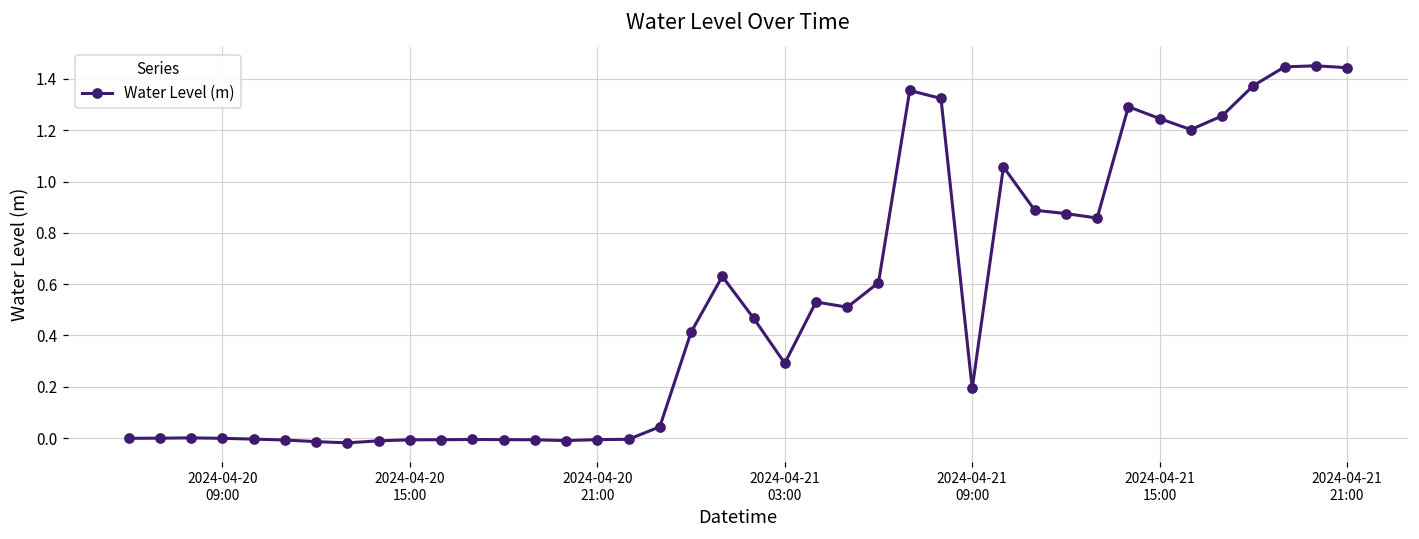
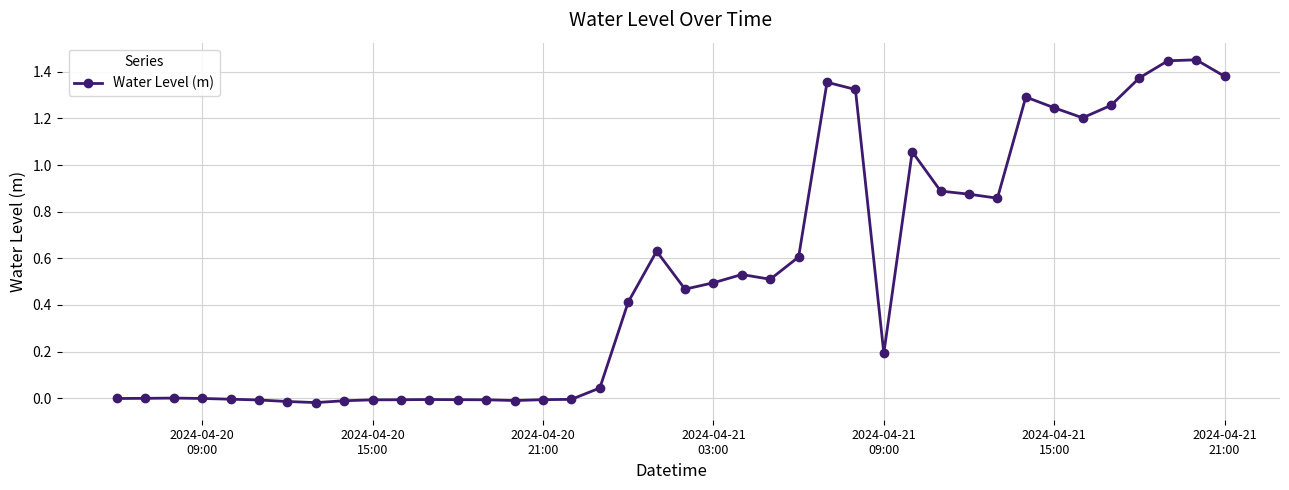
  {
    "2024-04-20 09:00": 0.00,
    "2024-04-20 15:00": -0.01,
    "2024-04-20 21:00": -0.01,
-   "2024-04-21 03:00": 0.29,
+   "2024-04-21 03:00": 0.50,
    "2024-04-21 09:00": 0.19,
    "2024-04-21 15:00": 1.25,
-   "2024-04-21 21:00": 1.44
+   "2024-04-21 21:00": 1.38
  }
